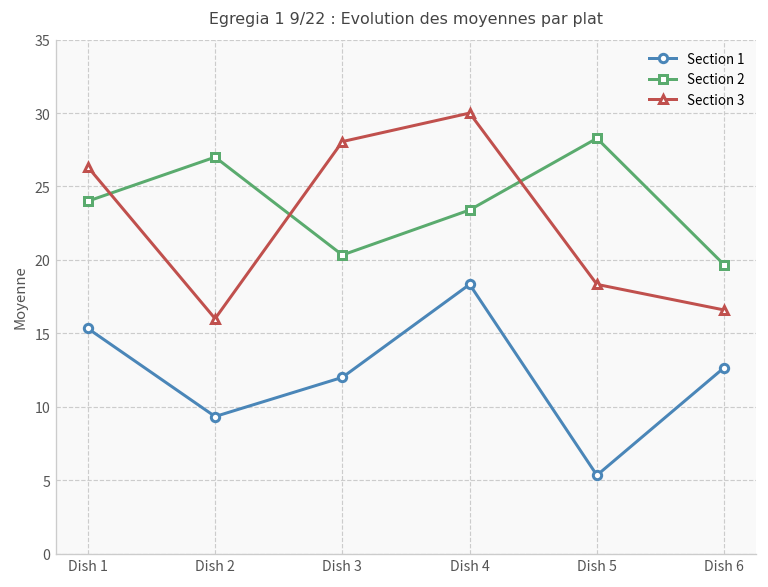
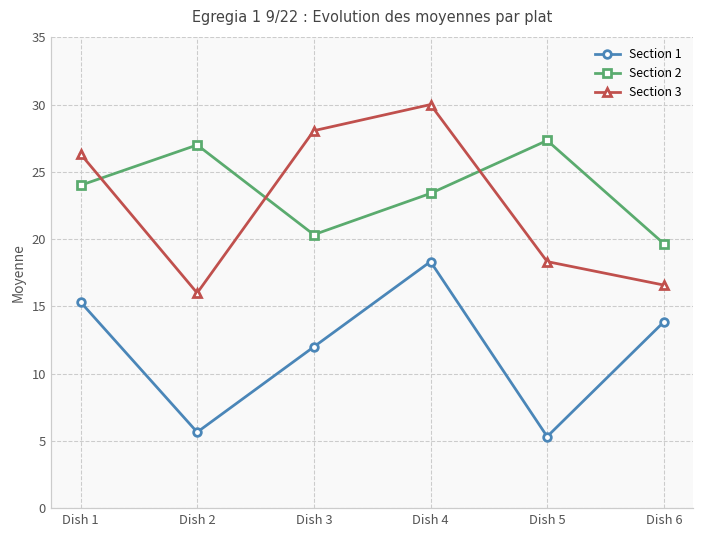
  {
    "Section 1": {
      "Dish 1": 15.3,
-     "Dish 2": 9.3,
+     "Dish 2": 5.7,
      "Dish 3": 12.0,
      "Dish 4": 18.3,
      "Dish 5": 5.3,
-     "Dish 6": 12.7
+     "Dish 6": 13.9
    },
    "Section 2": {
      "Dish 1": 24.0,
      "Dish 2": 27.0,
      "Dish 3": 20.3,
      "Dish 4": 23.4,
-     "Dish 5": 28.3,
+     "Dish 5": 27.3,
      "Dish 6": 19.7
    },
    "Section 3": {
      "Dish 1": 26.3,
      "Dish 2": 16.0,
      "Dish 3": 28.1,
      "Dish 4": 30.0,
      "Dish 5": 18.3,
      "Dish 6": 16.6
    }
  }
